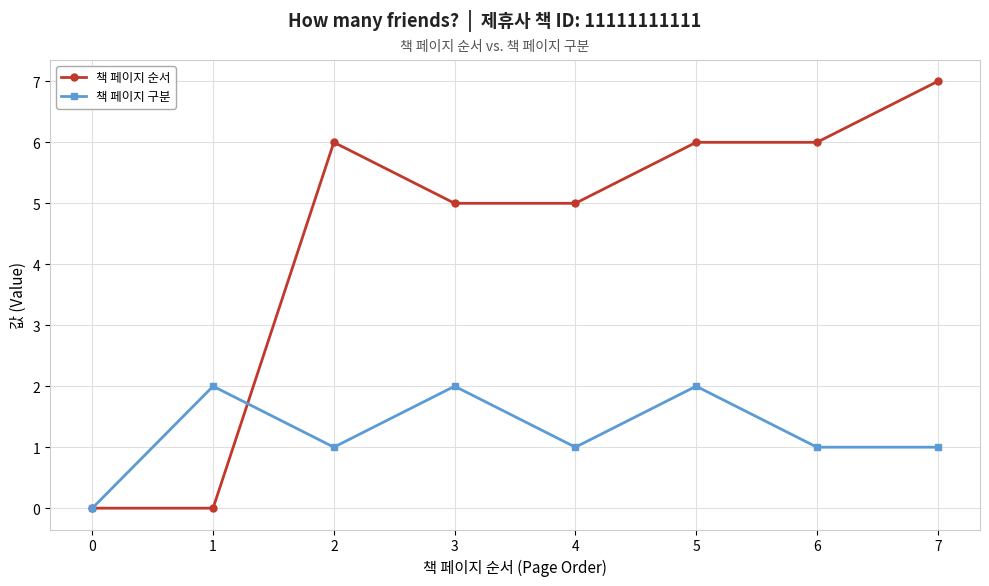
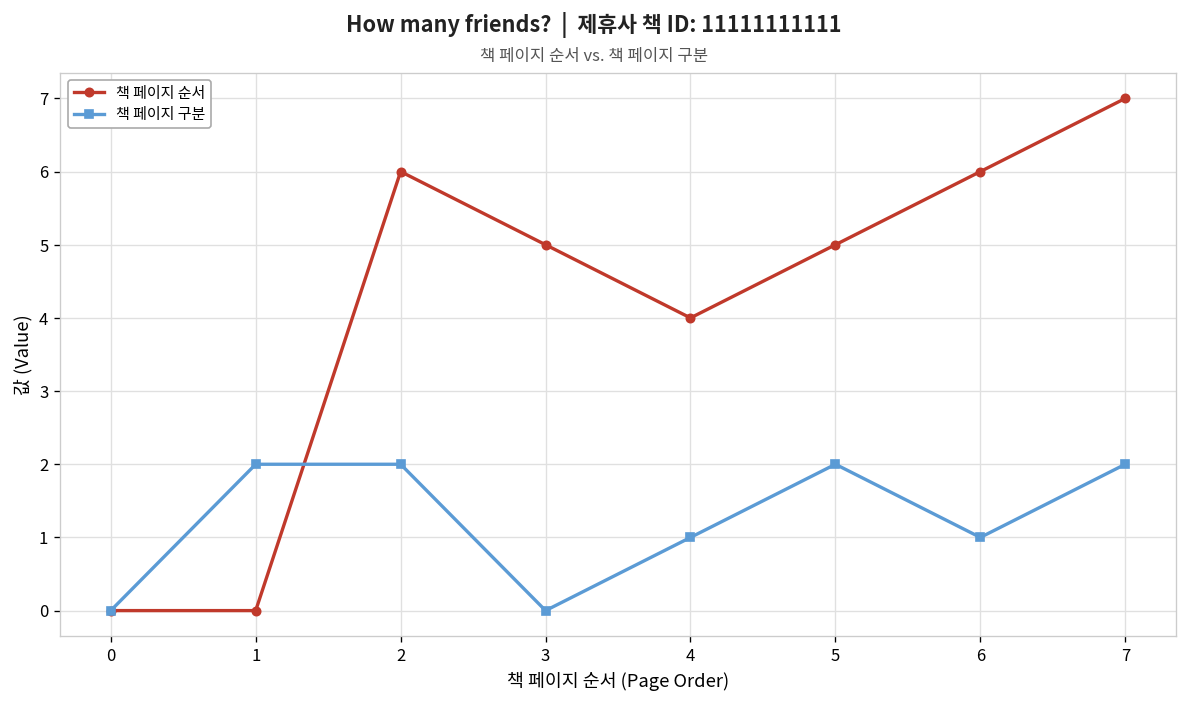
  {
    "책 페이지 순서": {
      "1": 0,
      "2": 6,
      "3": 5,
-     "4": 5,
-     "5": 6,
+     "4": 4,
+     "5": 5,
      "6": 6,
      "7": 7
    },
    "책 페이지 구분": {
      "1": 2,
-     "2": 1,
-     "3": 2,
+     "2": 2,
+     "3": 0,
      "4": 1,
      "5": 2,
      "6": 1,
-     "7": 1
+     "7": 2
    }
  }
